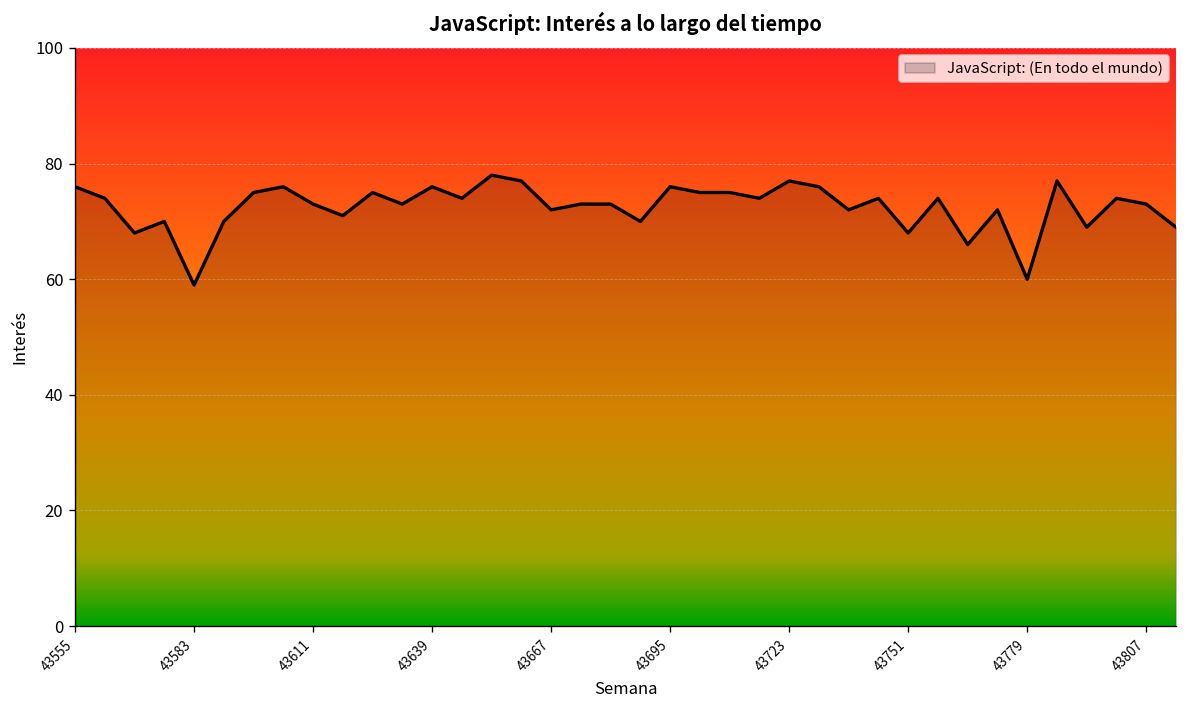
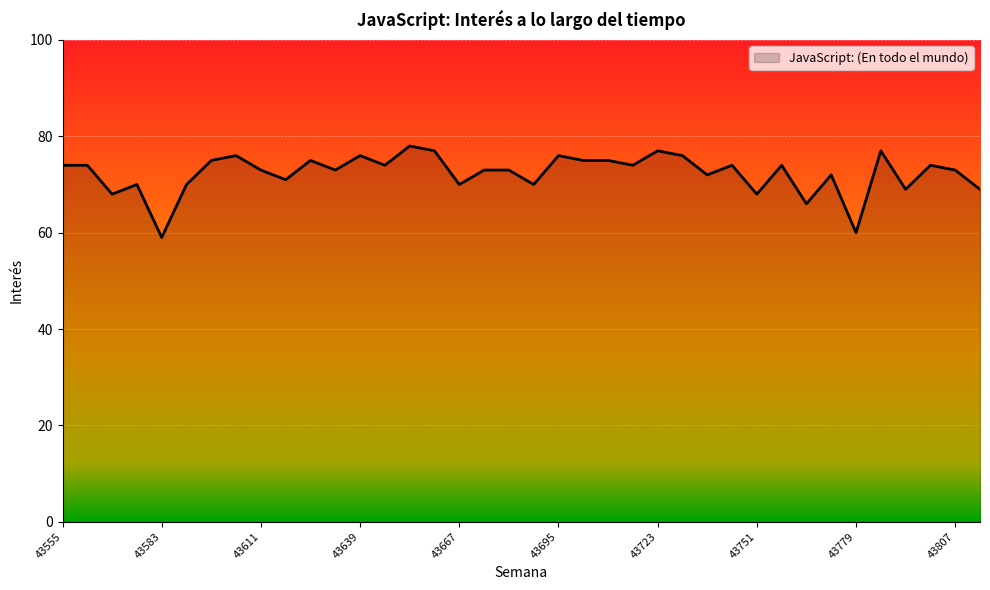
  {
-   "43555": 76,
+   "43555": 74,
    "43583": 59,
    "43611": 73,
    "43639": 76,
-   "43667": 72,
+   "43667": 70,
    "43695": 76,
    "43723": 77,
    "43751": 68,
    "43779": 60,
    "43807": 73
  }
